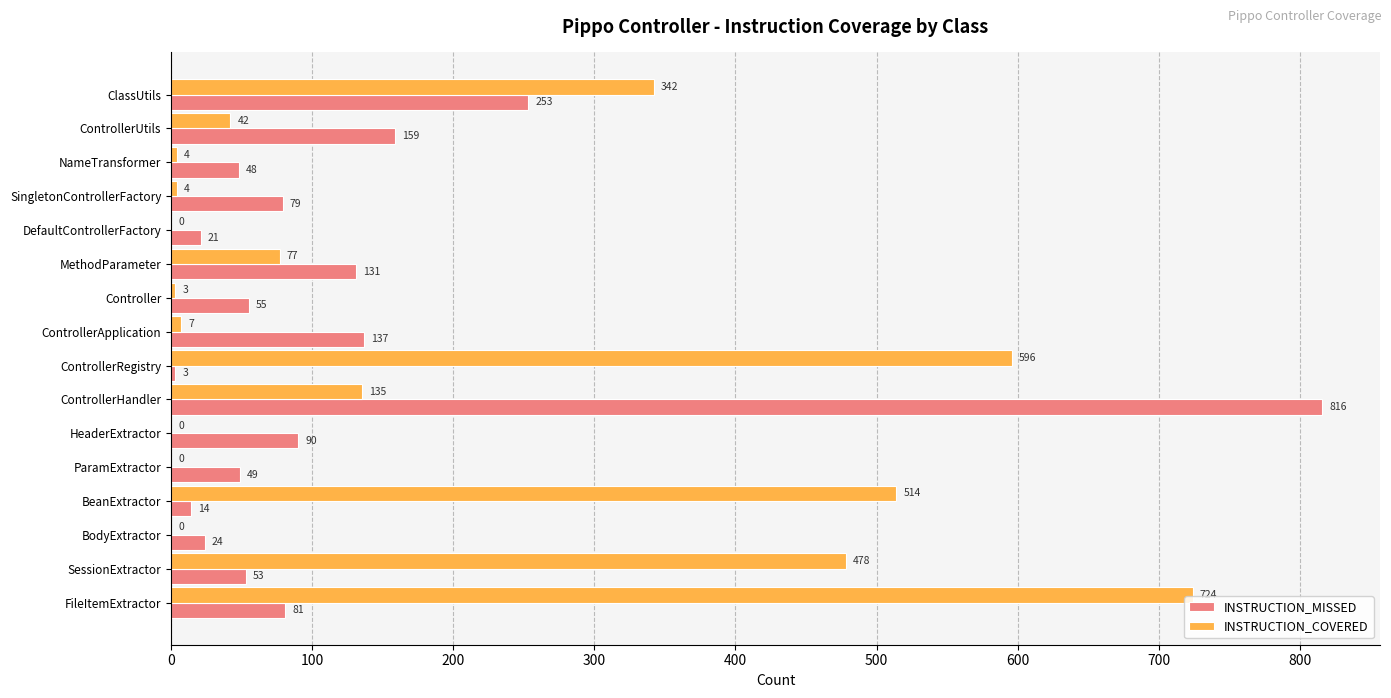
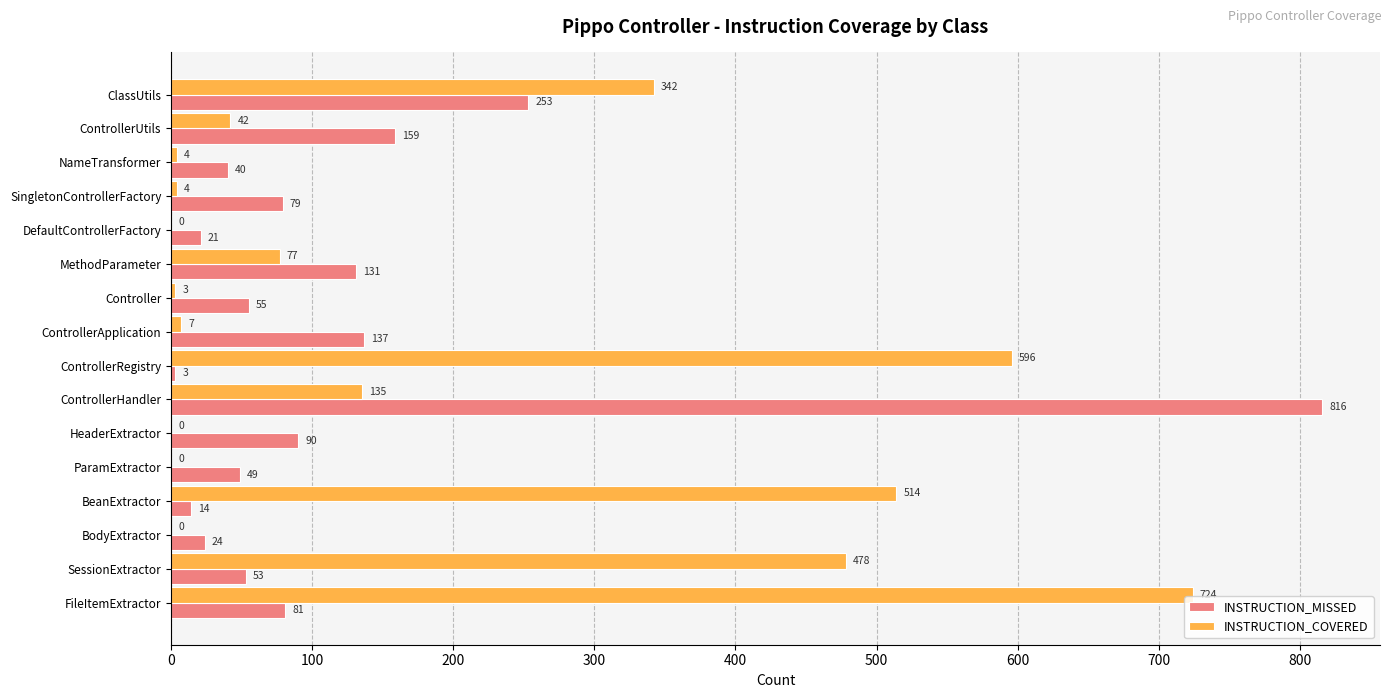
  {
    "INSTRUCTION_MISSED": {
      "ClassUtils": 253,
      "ControllerUtils": 159,
-     "NameTransformer": 48,
+     "NameTransformer": 40,
      "SingletonControllerFactory": 79,
      "DefaultControllerFactory": 21,
      "MethodParameter": 131,
      "Controller": 55,
      "ControllerApplication": 137,
      "ControllerRegistry": 3,
      "ControllerHandler": 816,
      "HeaderExtractor": 90,
      "ParamExtractor": 49,
      "BeanExtractor": 14,
      "BodyExtractor": 24,
      "SessionExtractor": 53,
      "FileItemExtractor": 81
    },
    "INSTRUCTION_COVERED": {
      "ClassUtils": 342,
      "ControllerUtils": 42,
      "NameTransformer": 4,
      "SingletonControllerFactory": 4,
      "DefaultControllerFactory": 0,
      "MethodParameter": 77,
      "Controller": 3,
      "ControllerApplication": 7,
      "ControllerRegistry": 596,
      "ControllerHandler": 135,
      "HeaderExtractor": 0,
      "ParamExtractor": 0,
      "BeanExtractor": 514,
      "BodyExtractor": 0,
      "SessionExtractor": 478
    }
  }
